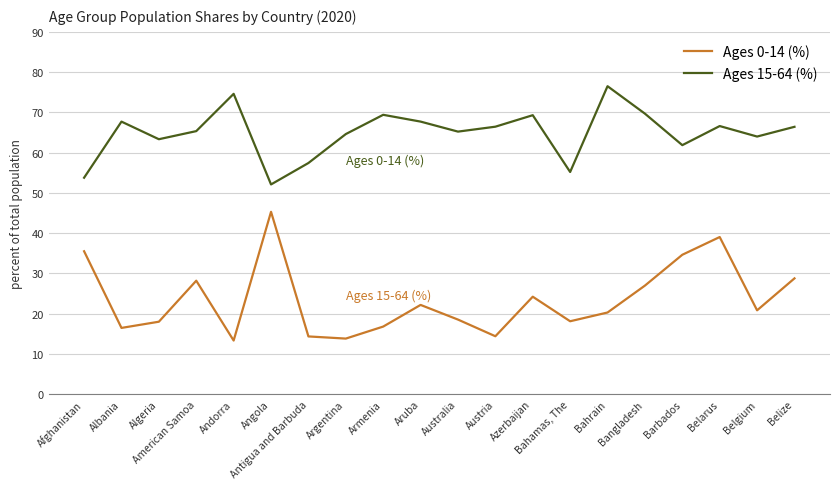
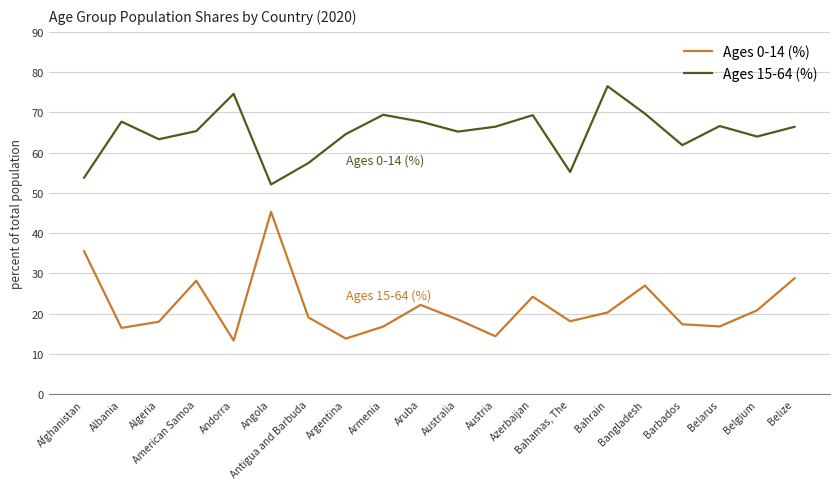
  {
    "Ages 0-14 (%)": {
      "Afghanistan": 36,
      "Albania": 16,
      "Algeria": 18,
      "American Samoa": 28,
      "Andorra": 13,
      "Angola": 45,
-     "Antigua and Barbuda": 14,
+     "Antigua and Barbuda": 19,
      "Argentina": 14,
      "Armenia": 17,
      "Australia": 19,
      "Austria": 14,
      "Azerbaijan": 24,
      "Bahamas, The": 18,
      "Bahrain": 20,
      "Bangladesh": 27,
-     "Barbados": 35,
-     "Belarus": 39,
+     "Barbados": 17,
+     "Belarus": 17,
      "Belgium": 21,
      "Belize": 29
    },
    "Ages 15-64 (%)": {
      "Afghanistan": 54,
      "Albania": 68,
      "Algeria": 63,
      "American Samoa": 65,
      "Andorra": 75,
      "Angola": 52,
      "Antigua and Barbuda": 57,
      "Armenia": 69,
      "Aruba": 68,
      "Australia": 65,
      "Austria": 66,
      "Azerbaijan": 69,
      "Bahamas, The": 55,
      "Bahrain": 77,
      "Bangladesh": 70,
      "Barbados": 62,
      "Belarus": 67,
      "Belgium": 64,
      "Belize": 66
    }
  }
